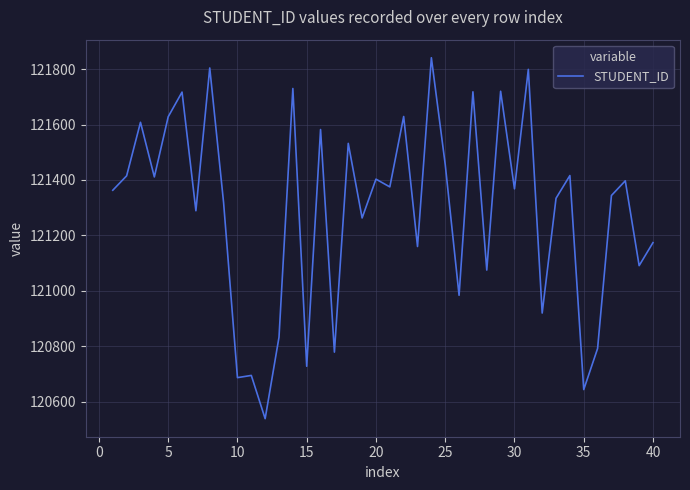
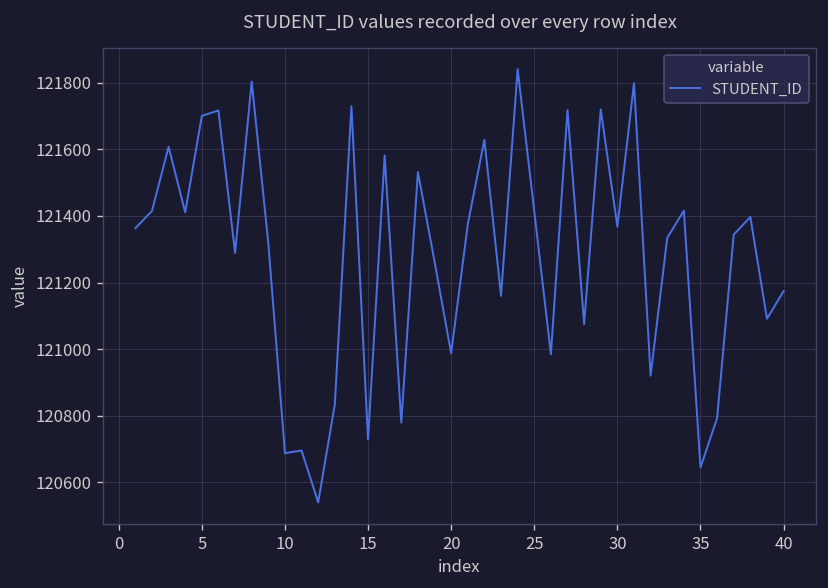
  {
-   "5": 121630,
+   "5": 121700,
    "10": 120690,
    "15": 120730,
-   "20": 121400,
-   "25": 121460,
+   "20": 120990,
+   "25": 121410,
    "30": 121370,
    "35": 120640,
    "40": 121170
  }
